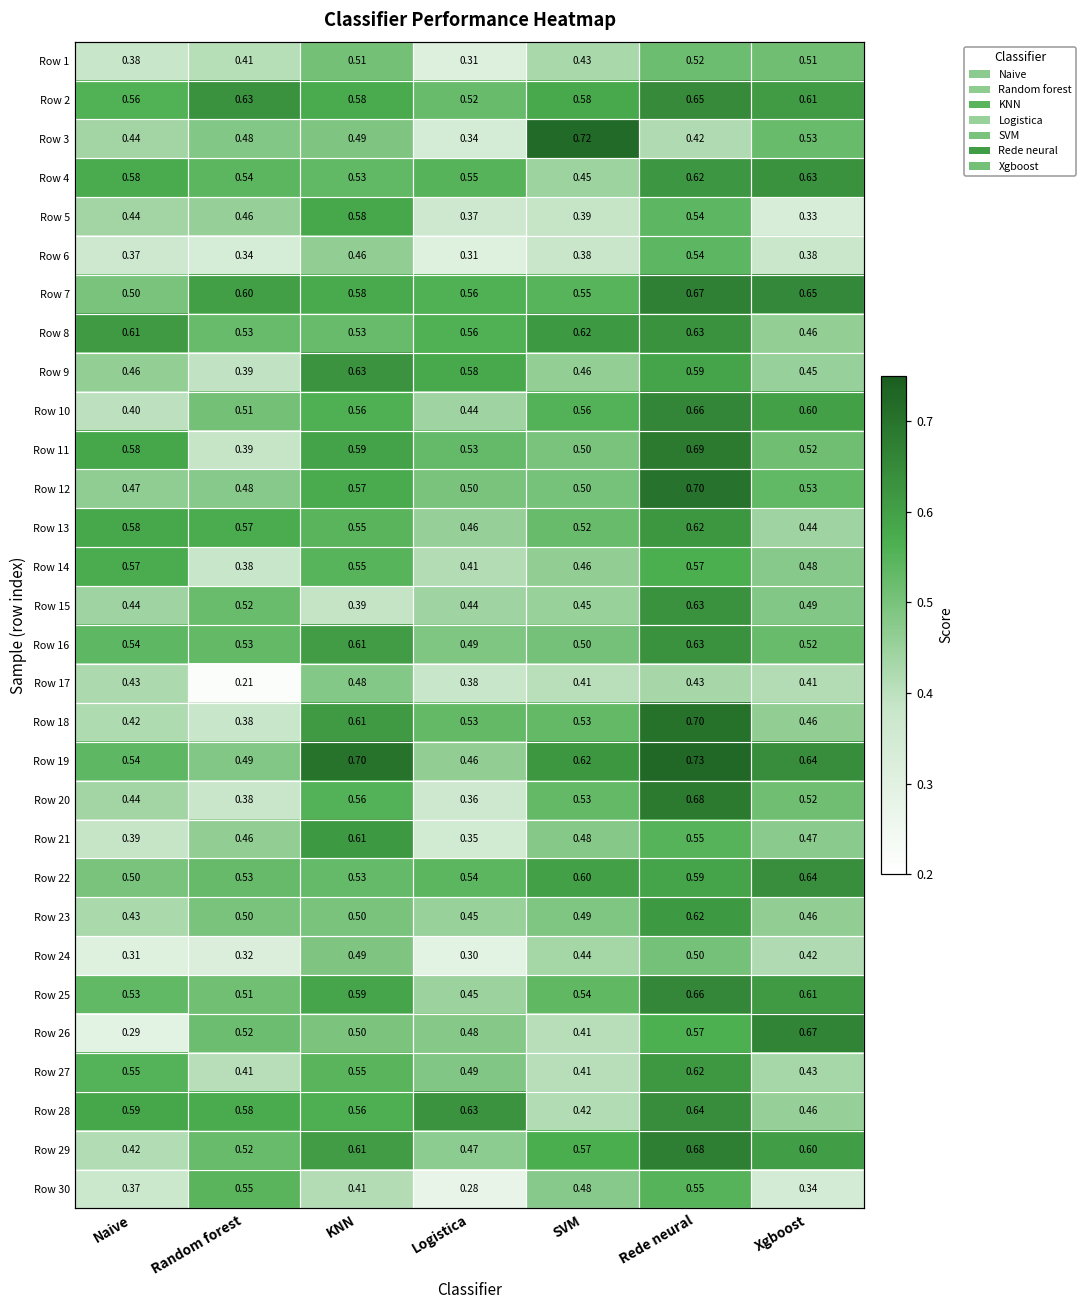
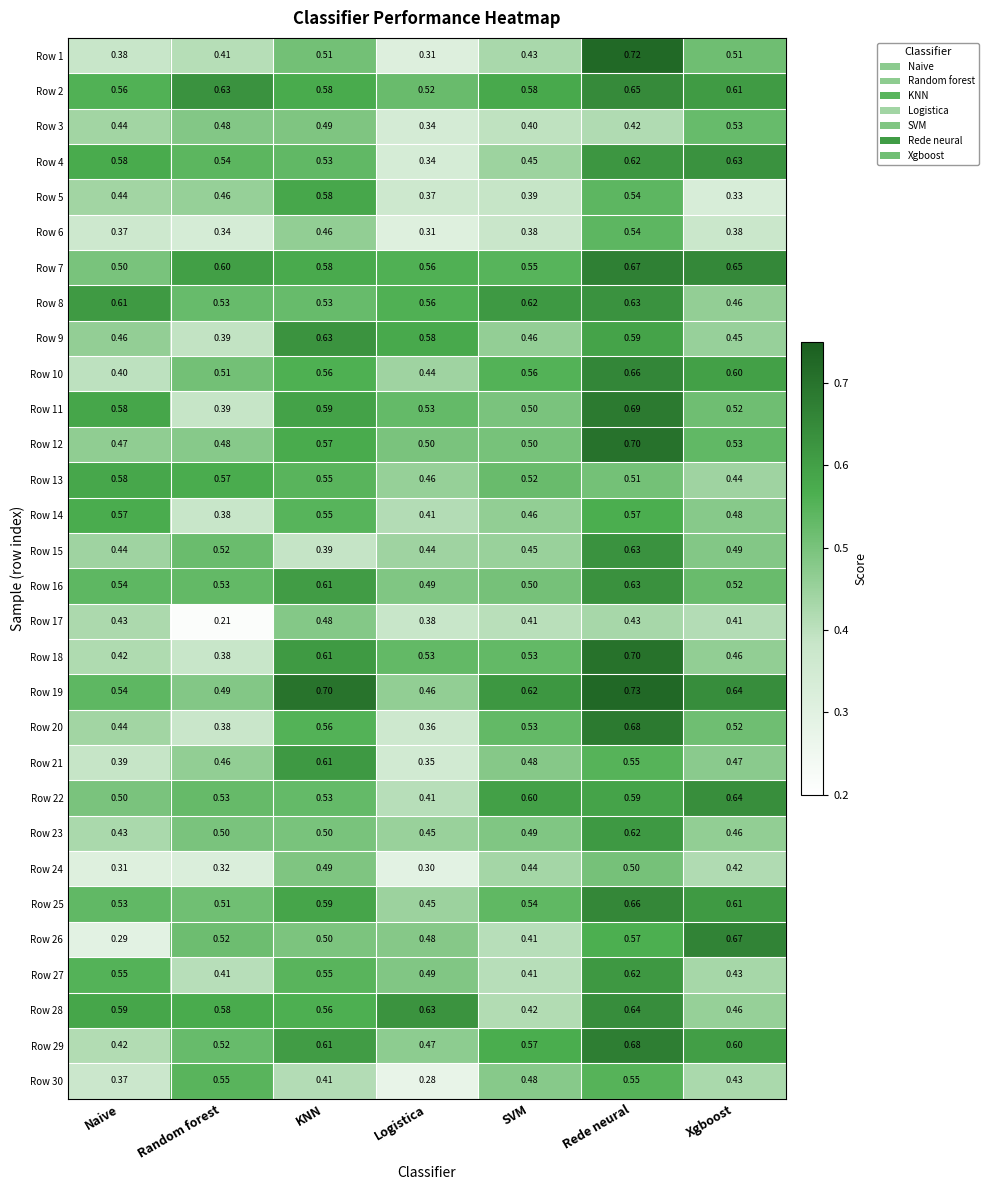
  {
    "Row 1": {
      "Naive": 0.38,
      "Random forest": 0.41,
      "KNN": 0.51,
      "Logistica": 0.31,
      "SVM": 0.43,
-     "Rede neural": 0.52,
+     "Rede neural": 0.72,
      "Xgboost": 0.51
    },
    "Row 3": {
      "Naive": 0.44,
      "Random forest": 0.48,
      "KNN": 0.49,
      "Logistica": 0.34,
-     "SVM": 0.72,
+     "SVM": 0.40,
      "Rede neural": 0.42,
      "Xgboost": 0.53
    },
    "Row 4": {
      "Naive": 0.58,
      "Random forest": 0.54,
      "KNN": 0.53,
-     "Logistica": 0.55,
+     "Logistica": 0.34,
      "SVM": 0.45,
      "Rede neural": 0.62,
      "Xgboost": 0.63
    },
    "Row 13": {
      "Naive": 0.58,
      "Random forest": 0.57,
      "KNN": 0.55,
      "Logistica": 0.46,
      "SVM": 0.52,
-     "Rede neural": 0.62,
+     "Rede neural": 0.51,
      "Xgboost": 0.44
    },
    "Row 22": {
      "Naive": 0.50,
      "Random forest": 0.53,
      "KNN": 0.53,
-     "Logistica": 0.54,
+     "Logistica": 0.41,
      "SVM": 0.60,
      "Rede neural": 0.59,
      "Xgboost": 0.64
    },
    "Row 30": {
      "Naive": 0.37,
      "Random forest": 0.55,
      "KNN": 0.41,
      "Logistica": 0.28,
      "SVM": 0.48,
      "Rede neural": 0.55,
-     "Xgboost": 0.34
+     "Xgboost": 0.43
    }
  }
